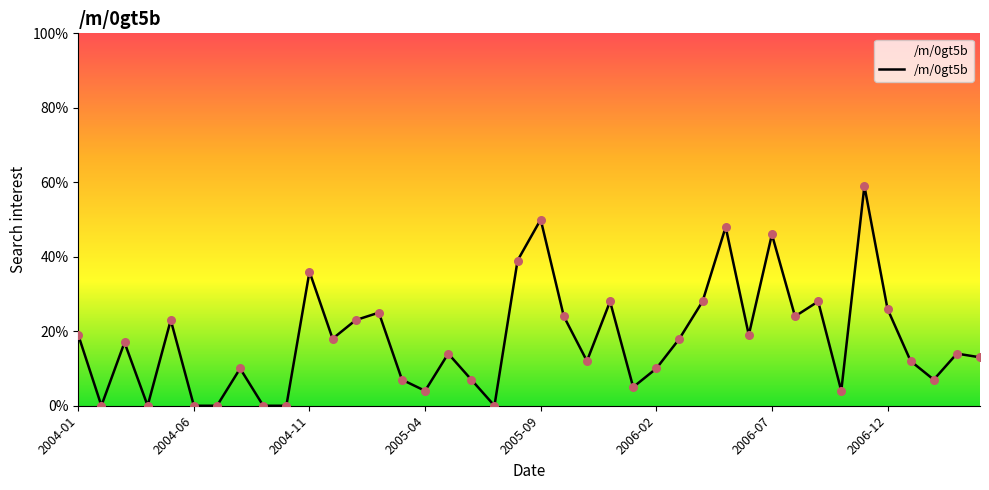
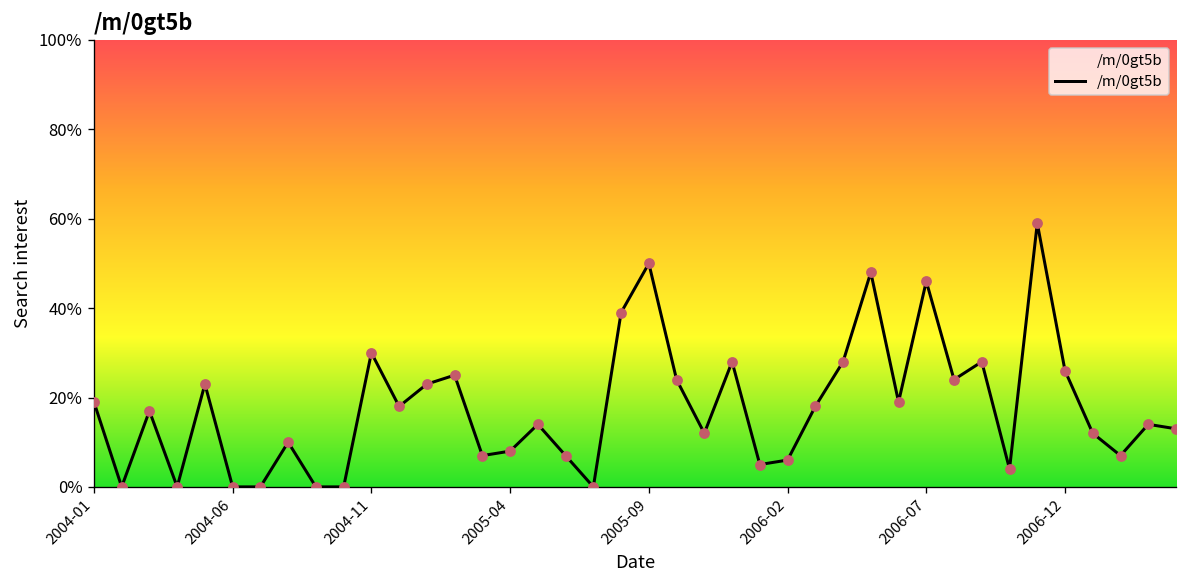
  {
    "2004-01": "19%",
    "2004-06": "0%",
-   "2004-11": "36%",
-   "2005-04": "4%",
+   "2004-11": "30%",
+   "2005-04": "8%",
    "2005-09": "50%",
-   "2006-02": "10%",
+   "2006-02": "6%",
    "2006-07": "46%",
    "2006-12": "26%"
  }
